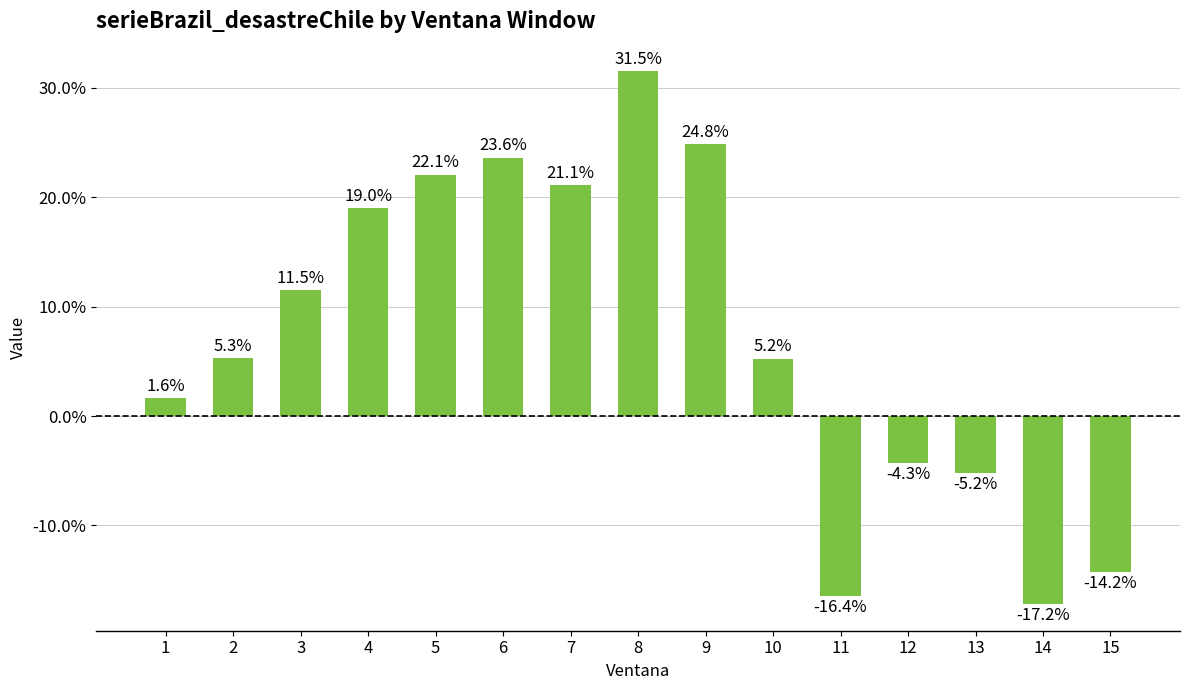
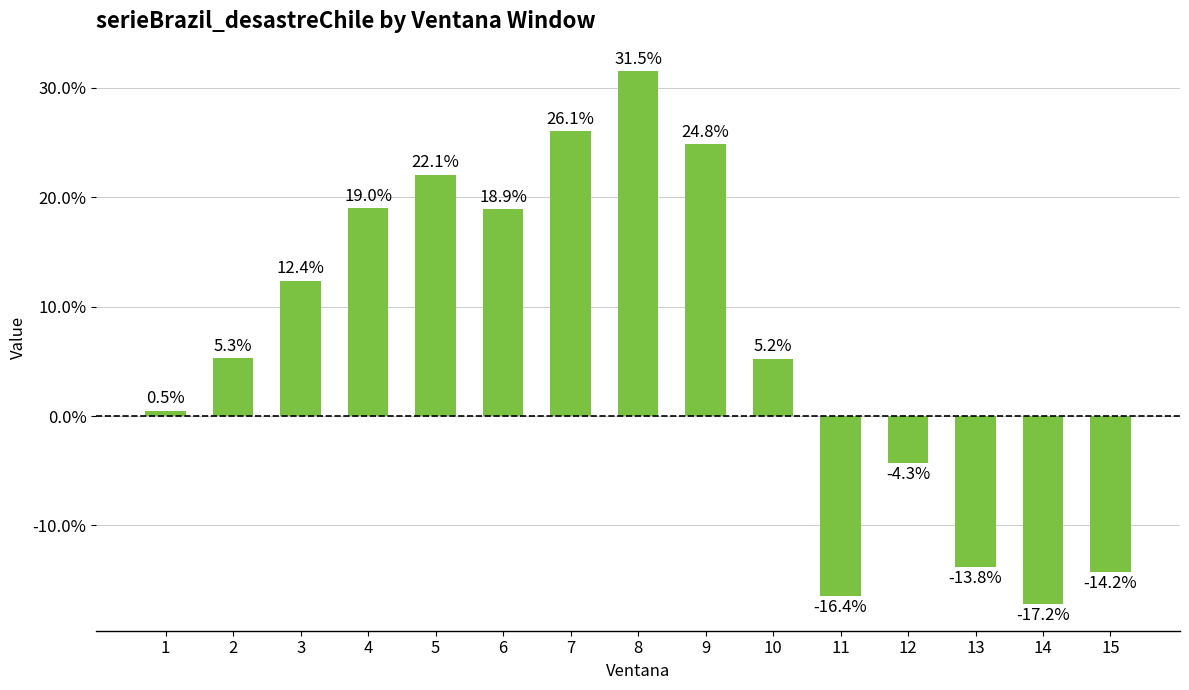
  {
-   "1": "1.6%",
+   "1": "0.5%",
    "2": "5.3%",
-   "3": "11.5%",
+   "3": "12.4%",
    "4": "19.0%",
    "5": "22.1%",
-   "6": "23.6%",
-   "7": "21.1%",
+   "6": "18.9%",
+   "7": "26.1%",
    "8": "31.5%",
    "9": "24.8%",
    "10": "5.2%",
    "11": "-16.4%",
    "12": "-4.3%",
-   "13": "-5.2%",
+   "13": "-13.8%",
    "14": "-17.2%",
    "15": "-14.2%"
  }
